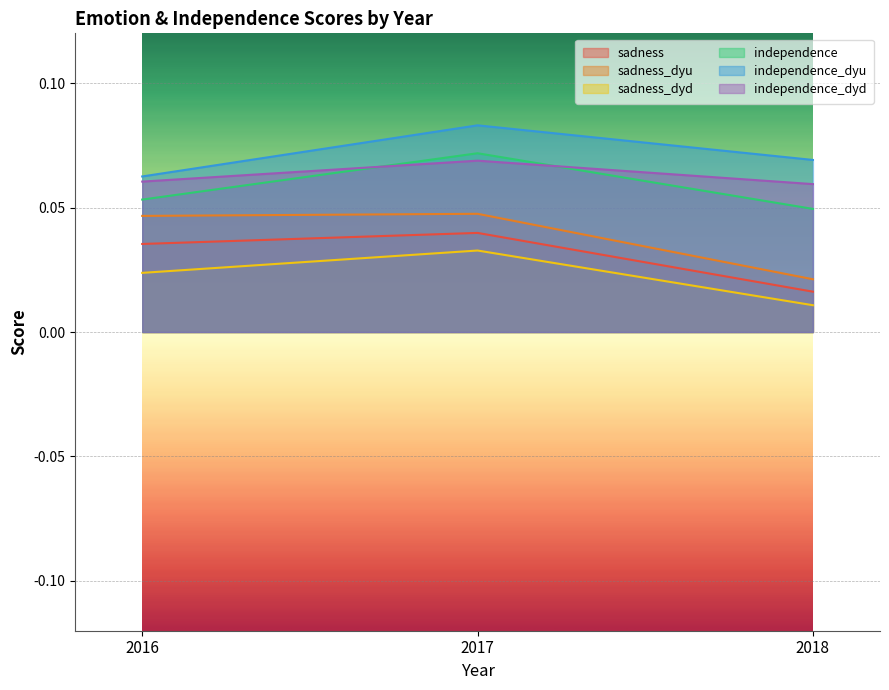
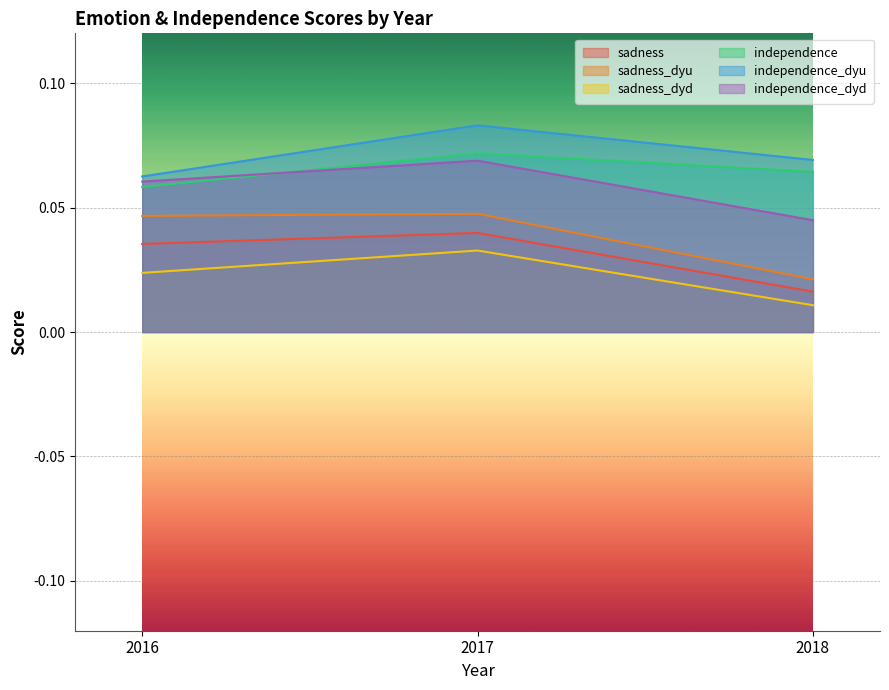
  {
    "independence": {
-     "2016": 0.053,
+     "2016": 0.058,
      "2017": 0.072,
-     "2018": 0.049
+     "2018": 0.064
    },
    "independence_dyu": {
      "2016": 0.062,
      "2017": 0.083,
      "2018": 0.069
    },
    "independence_dyd": {
      "2016": 0.060,
      "2017": 0.069,
-     "2018": 0.059
+     "2018": 0.045
    }
  }
